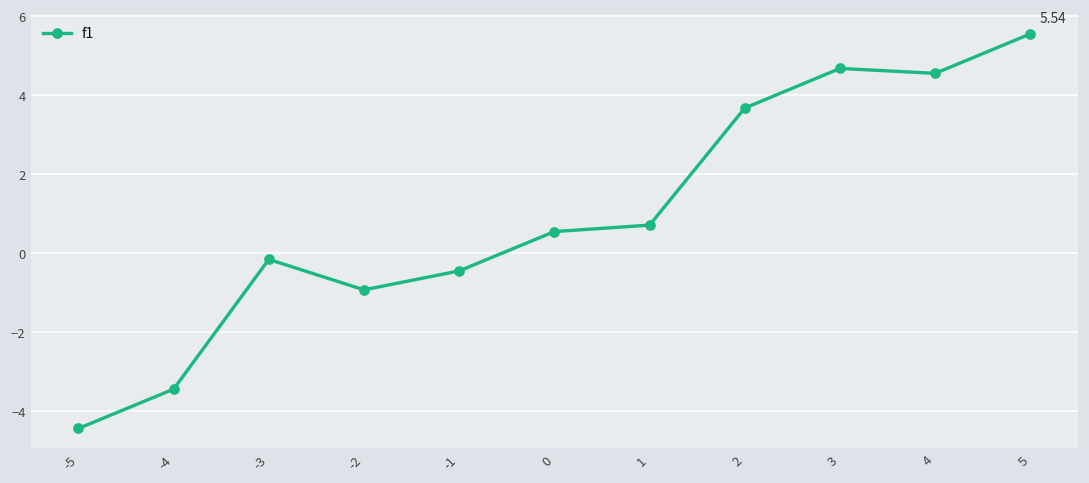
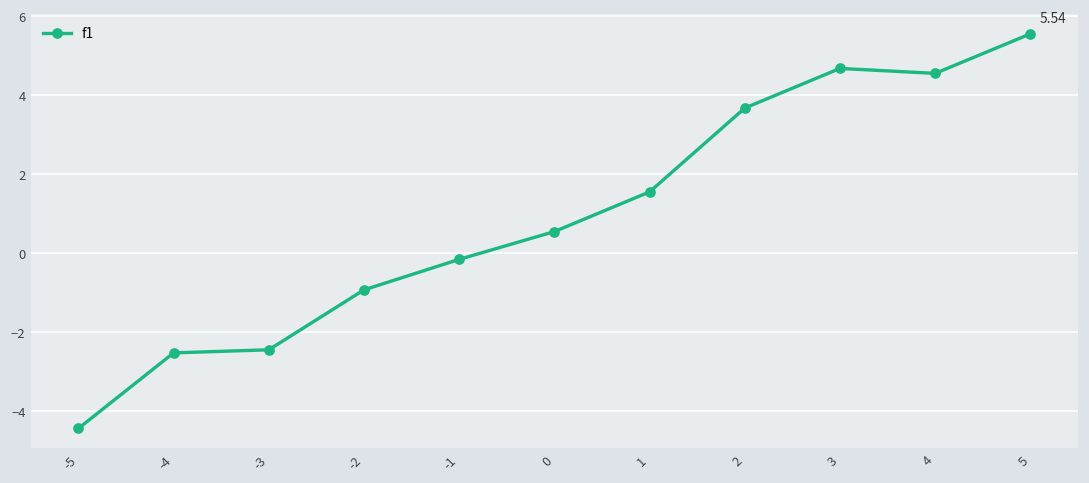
  {
    "-5": -4.4,
-   "-4": -3.4,
-   "-3": -0.2,
+   "-4": -2.5,
+   "-3": -2.5,
    "-2": -0.9,
-   "-1": -0.5,
+   "-1": -0.2,
    "0": 0.5,
-   "1": 0.7,
+   "1": 1.5,
    "2": 3.7,
    "3": 4.7,
    "4": 4.5
  }
